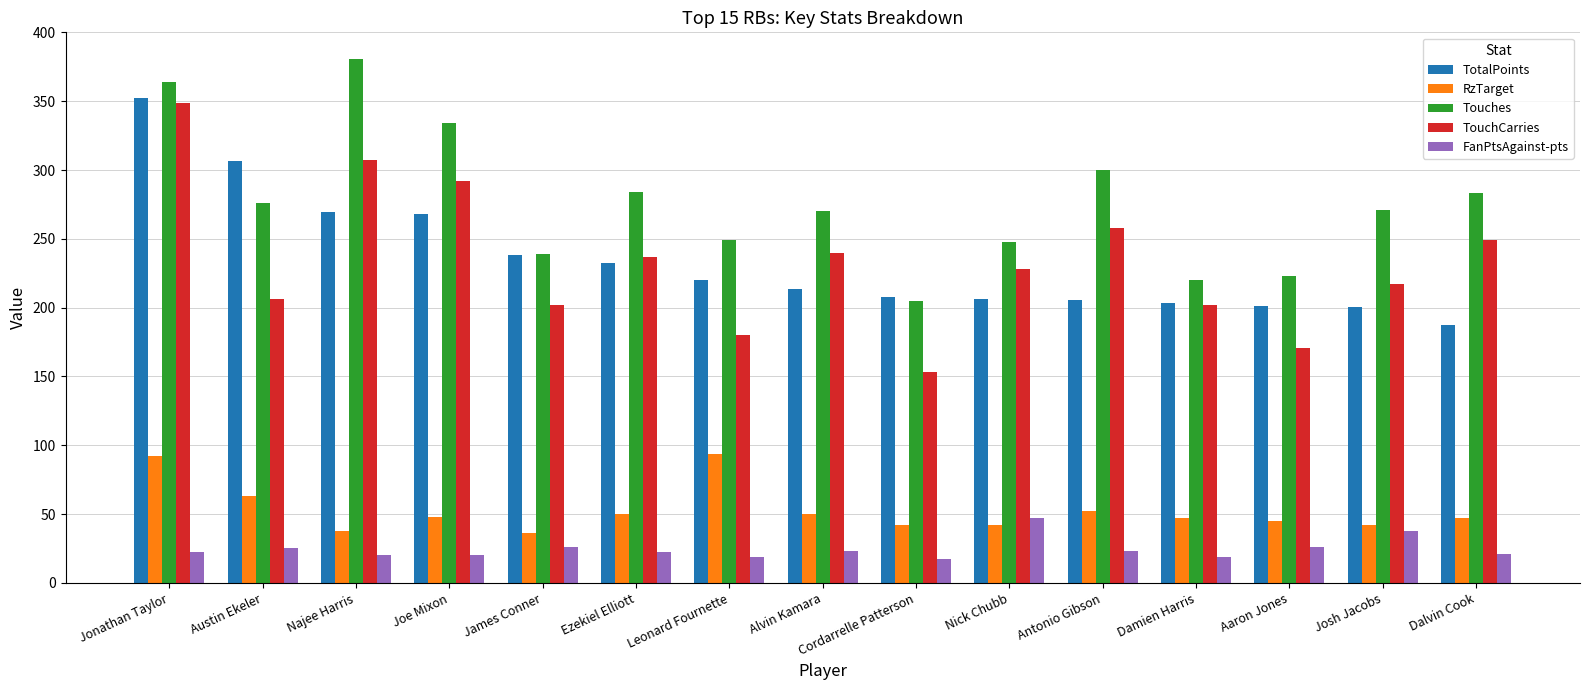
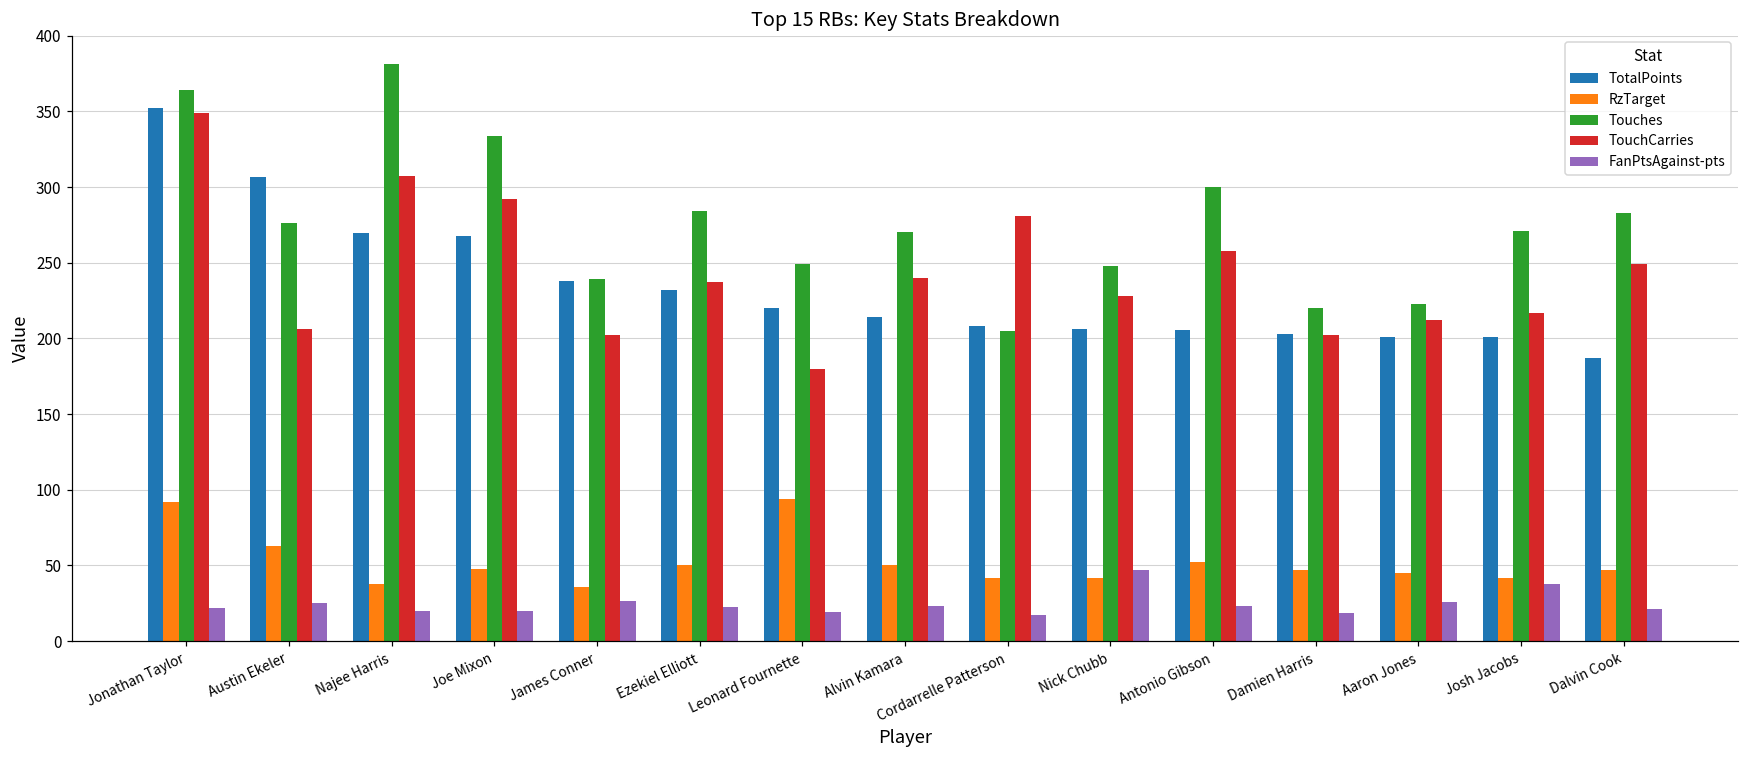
  {
    "TotalPoints": {
      "Jonathan Taylor": 352,
      "Austin Ekeler": 307,
      "Najee Harris": 270,
      "Joe Mixon": 268,
      "James Conner": 238,
      "Ezekiel Elliott": 232,
      "Leonard Fournette": 220,
      "Alvin Kamara": 214,
      "Cordarrelle Patterson": 208,
      "Nick Chubb": 206,
      "Antonio Gibson": 206,
      "Damien Harris": 203,
      "Aaron Jones": 201,
      "Josh Jacobs": 201,
      "Dalvin Cook": 187
    },
    "RzTarget": {
      "Jonathan Taylor": 92,
      "Austin Ekeler": 63,
      "Najee Harris": 38,
      "Joe Mixon": 48,
      "James Conner": 36,
      "Ezekiel Elliott": 50,
      "Leonard Fournette": 94,
      "Alvin Kamara": 50,
      "Cordarrelle Patterson": 42,
      "Nick Chubb": 42,
      "Antonio Gibson": 52,
      "Damien Harris": 47,
      "Aaron Jones": 45,
      "Josh Jacobs": 42,
      "Dalvin Cook": 47
    },
    "Touches": {
      "Jonathan Taylor": 364,
      "Austin Ekeler": 276,
      "Najee Harris": 381,
      "Joe Mixon": 334,
      "James Conner": 239,
      "Ezekiel Elliott": 284,
      "Leonard Fournette": 249,
      "Alvin Kamara": 270,
      "Cordarrelle Patterson": 205,
      "Nick Chubb": 248,
      "Antonio Gibson": 300,
      "Damien Harris": 220,
      "Aaron Jones": 223,
      "Josh Jacobs": 271,
      "Dalvin Cook": 283
    },
    "TouchCarries": {
      "Jonathan Taylor": 349,
      "Austin Ekeler": 206,
      "Najee Harris": 307,
      "Joe Mixon": 292,
      "James Conner": 202,
      "Ezekiel Elliott": 237,
      "Leonard Fournette": 180,
      "Alvin Kamara": 240,
-     "Cordarrelle Patterson": 153,
+     "Cordarrelle Patterson": 281,
      "Nick Chubb": 228,
      "Antonio Gibson": 258,
      "Damien Harris": 202,
-     "Aaron Jones": 171,
+     "Aaron Jones": 212,
      "Josh Jacobs": 217,
      "Dalvin Cook": 249
    },
    "FanPtsAgainst-pts": {
      "Jonathan Taylor": 22,
      "Austin Ekeler": 25,
      "Najee Harris": 20,
      "Joe Mixon": 20,
      "James Conner": 26,
      "Ezekiel Elliott": 22,
      "Leonard Fournette": 19,
      "Alvin Kamara": 23,
      "Cordarrelle Patterson": 17,
      "Nick Chubb": 47,
      "Antonio Gibson": 23,
      "Damien Harris": 19,
      "Aaron Jones": 26,
      "Josh Jacobs": 38,
      "Dalvin Cook": 21
    }
  }
